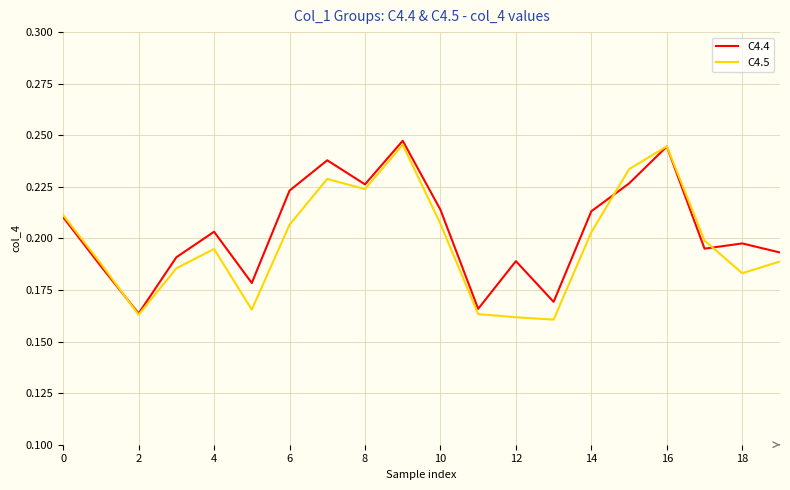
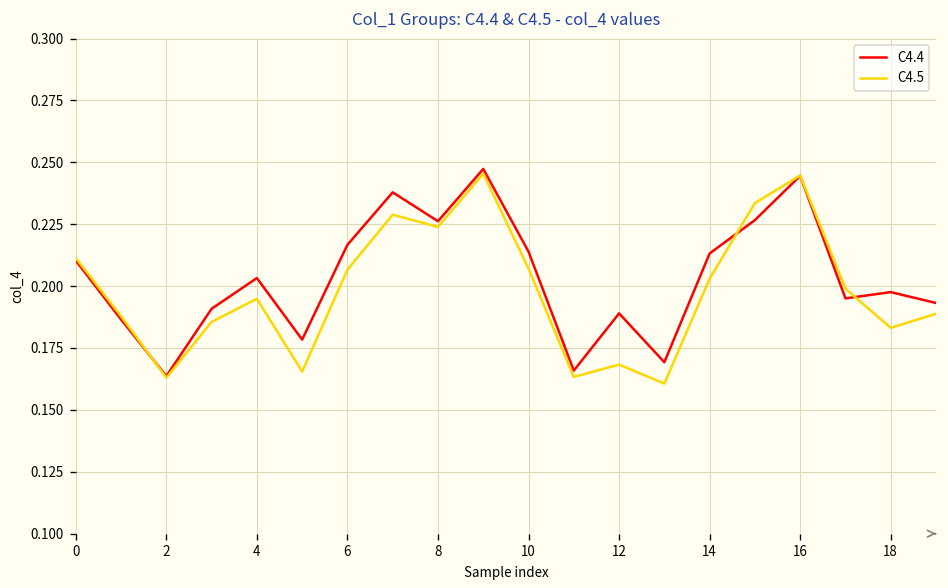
  {
    "C4.4": {
      "4": 0.203,
-     "6": 0.223,
+     "6": 0.217,
      "8": 0.226,
      "10": 0.214,
      "12": 0.189,
      "14": 0.213,
      "18": 0.198
    },
    "C4.5": {
      "4": 0.195,
      "6": 0.207,
      "8": 0.224,
      "10": 0.207,
-     "12": 0.162,
+     "12": 0.168,
      "14": 0.203,
      "18": 0.183
    }
  }
